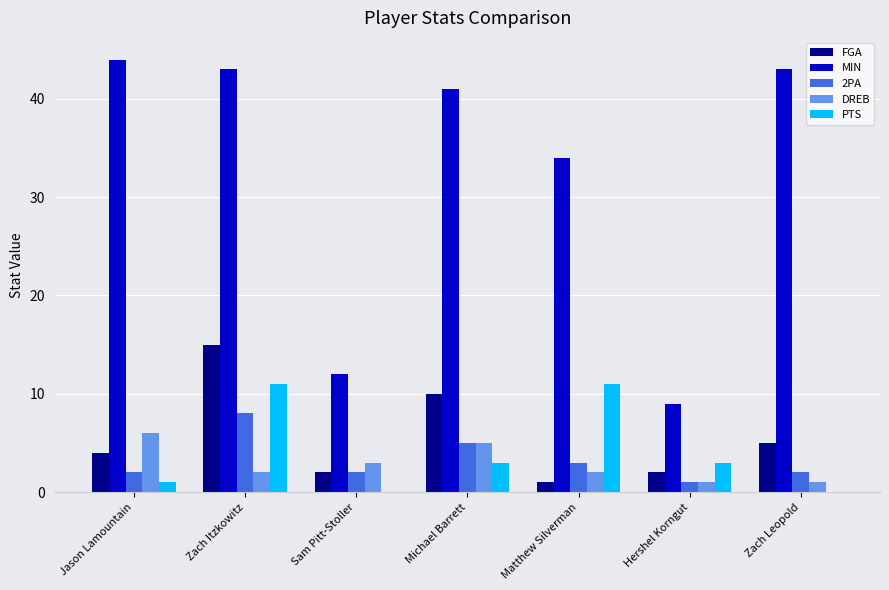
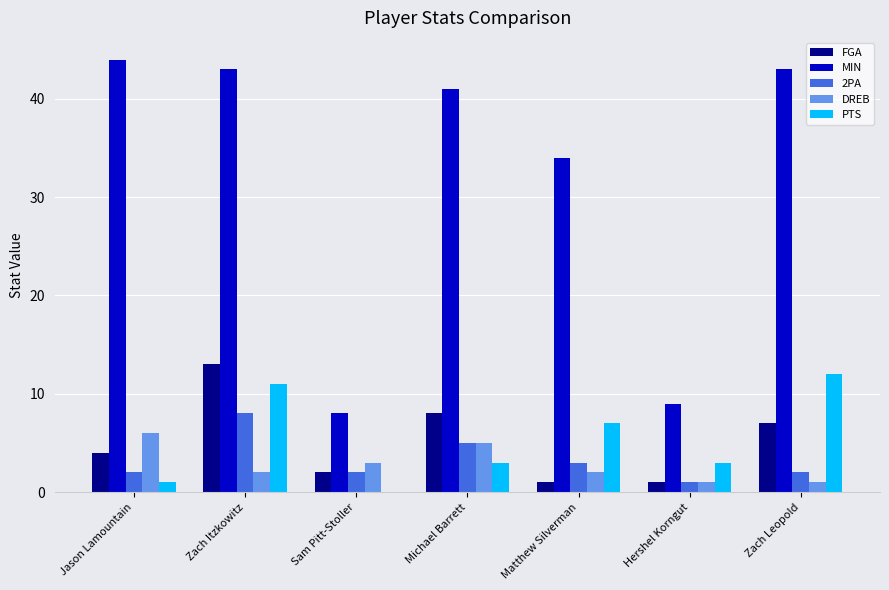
  {
    "FGA": {
      "Jason Lamountain": 4,
-     "Zach Itzkowitz": 15,
+     "Zach Itzkowitz": 13,
      "Sam Pitt-Stoller": 2,
-     "Michael Barrett": 10,
+     "Michael Barrett": 8,
      "Matthew Silverman": 1,
-     "Hershel Korngut": 2,
-     "Zach Leopold": 5
+     "Hershel Korngut": 1,
+     "Zach Leopold": 7
    },
    "MIN": {
      "Jason Lamountain": 44,
      "Zach Itzkowitz": 43,
-     "Sam Pitt-Stoller": 12,
+     "Sam Pitt-Stoller": 8,
      "Michael Barrett": 41,
      "Matthew Silverman": 34,
      "Hershel Korngut": 9,
      "Zach Leopold": 43
    },
    "PTS": {
      "Jason Lamountain": 1,
      "Zach Itzkowitz": 11,
      "Sam Pitt-Stoller": 0,
      "Michael Barrett": 3,
-     "Matthew Silverman": 11,
+     "Matthew Silverman": 7,
      "Hershel Korngut": 3,
-     "Zach Leopold": 0
+     "Zach Leopold": 12
    }
  }
